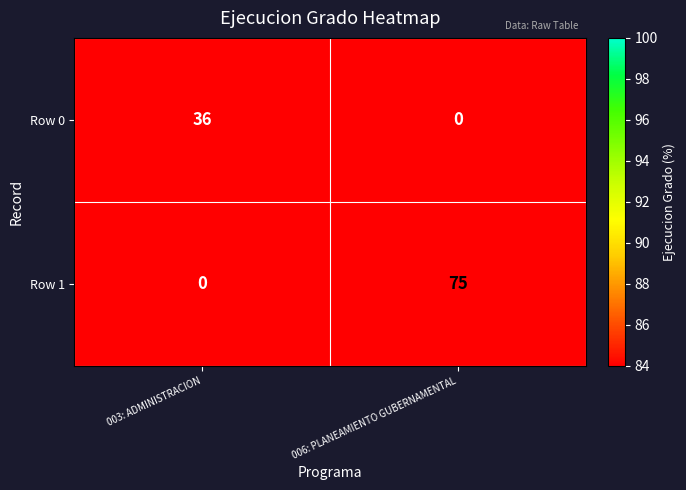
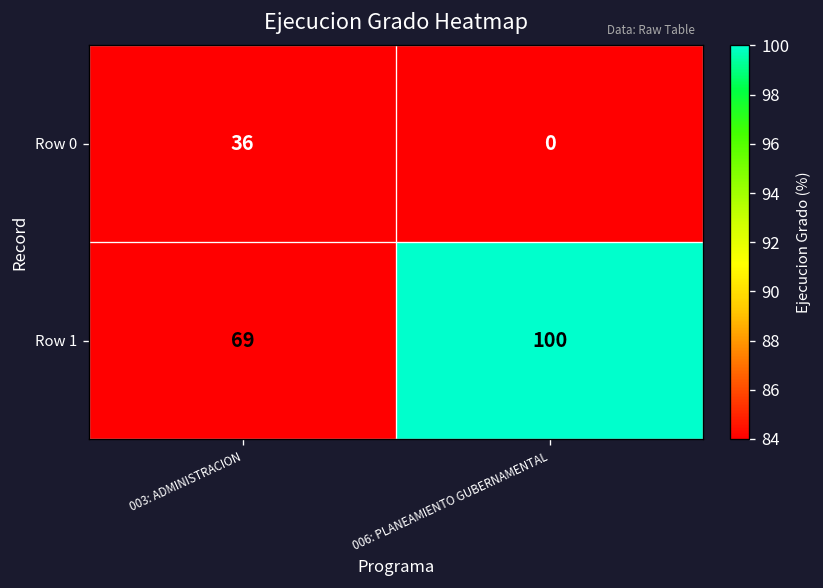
  {
    "Row 0": {
      "003: ADMINISTRACION": 36,
      "006: PLANEAMIENTO GUBERNAMENTAL": 0
    },
    "Row 1": {
-     "003: ADMINISTRACION": 0,
-     "006: PLANEAMIENTO GUBERNAMENTAL": 75
+     "003: ADMINISTRACION": 69,
+     "006: PLANEAMIENTO GUBERNAMENTAL": 100
    }
  }
